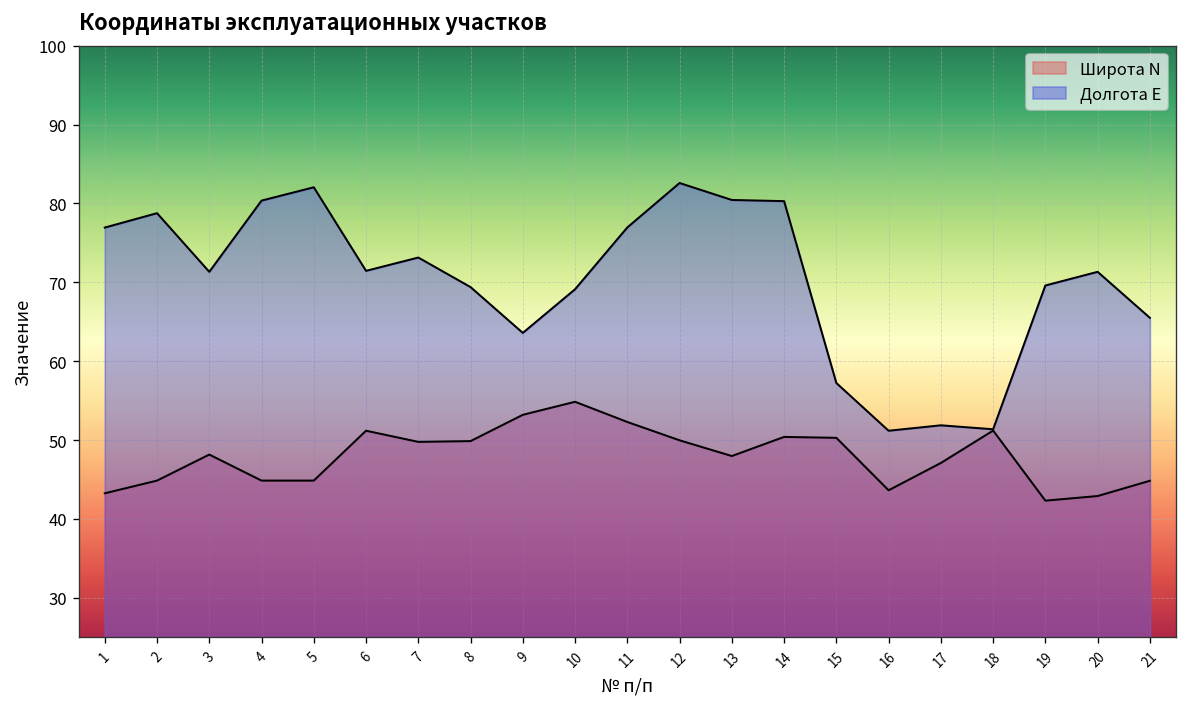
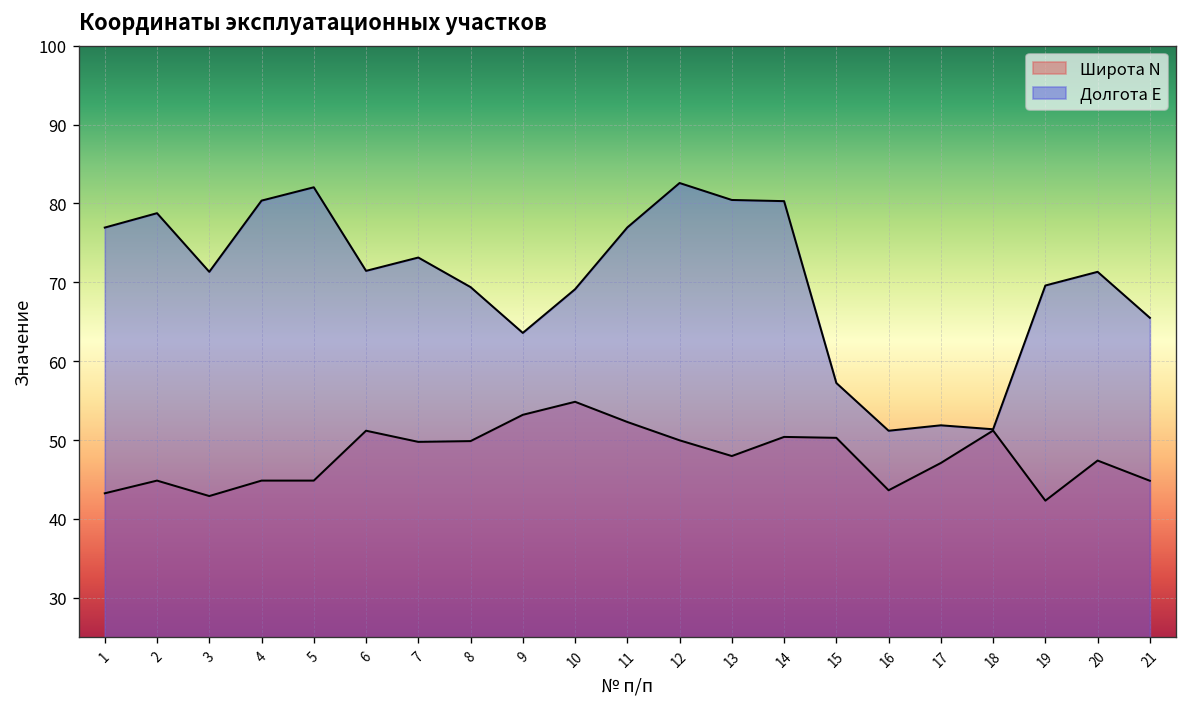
  {
    "Широта N": {
      "1": 43,
      "2": 45,
-     "3": 48,
+     "3": 43,
      "4": 45,
      "5": 45,
      "6": 51,
      "7": 50,
      "8": 50,
      "9": 53,
      "10": 55,
      "11": 52,
      "12": 50,
      "13": 48,
      "14": 50,
      "15": 50,
      "16": 44,
      "17": 47,
      "19": 42,
-     "20": 43,
+     "20": 47,
      "21": 45
    },
    "Долгота Е": {
      "1": 77,
      "2": 79,
      "3": 71,
      "4": 80,
      "5": 82,
      "6": 71,
      "7": 73,
      "8": 69,
      "9": 64,
      "10": 69,
      "11": 77,
      "12": 83,
      "13": 80,
      "14": 80,
      "15": 57,
      "16": 51,
      "17": 52,
      "19": 70,
      "20": 71,
      "21": 65
    }
  }
